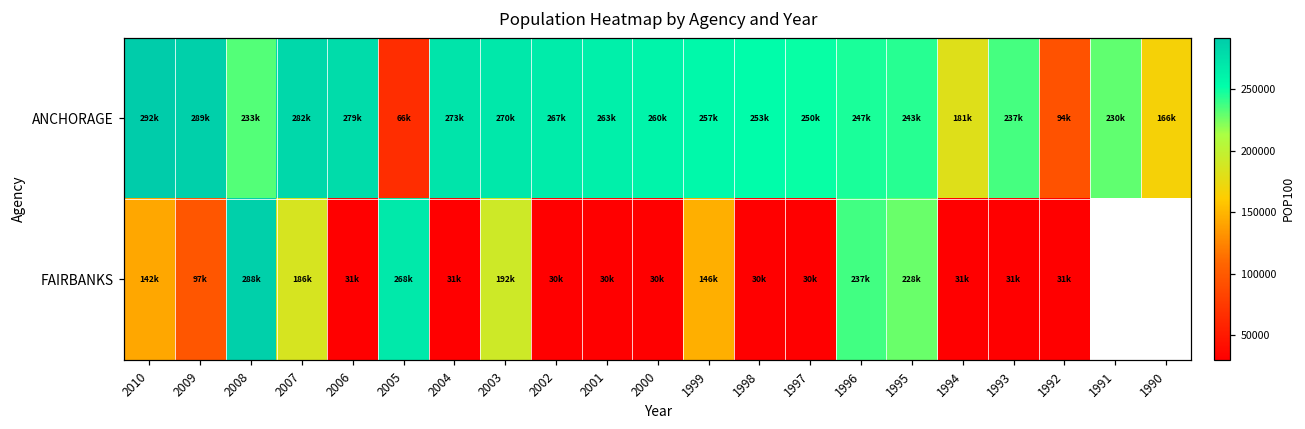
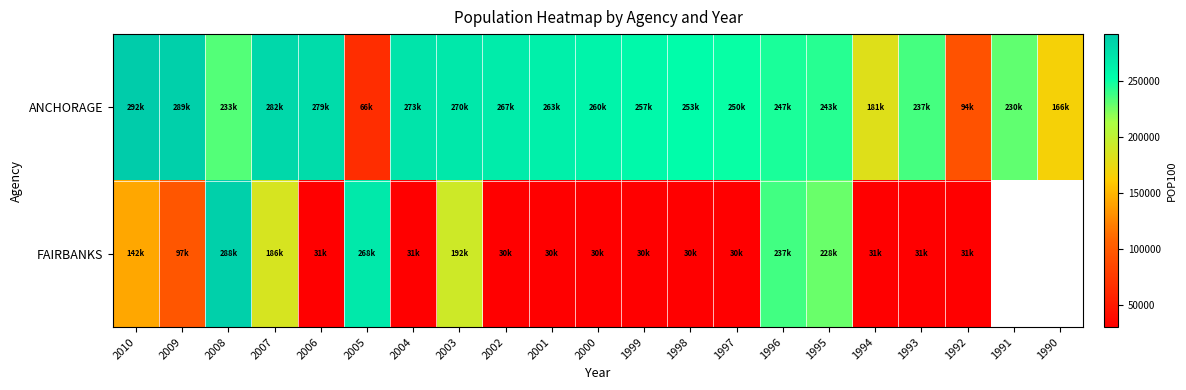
  {
    "ANCHORAGE": {
      "2010": "292k",
      "2009": "289k",
      "2008": "233k",
      "2007": "282k",
      "2006": "279k",
      "2005": "66k",
      "2004": "273k",
      "2003": "270k",
      "2002": "267k",
      "2001": "263k",
      "2000": "260k",
      "1999": "257k",
      "1998": "253k",
      "1997": "250k",
      "1996": "247k",
      "1995": "243k",
      "1994": "181k",
      "1993": "237k",
      "1992": "94k",
      "1991": "230k",
      "1990": "166k"
    },
    "FAIRBANKS": {
      "2010": "142k",
      "2009": "97k",
      "2008": "288k",
      "2007": "186k",
      "2006": "31k",
      "2005": "268k",
      "2004": "31k",
      "2003": "192k",
      "2002": "30k",
      "2001": "30k",
      "2000": "30k",
-     "1999": "146k",
+     "1999": "30k",
      "1998": "30k",
      "1997": "30k",
      "1996": "237k",
      "1995": "228k",
      "1994": "31k",
      "1993": "31k",
      "1992": "31k"
    }
  }
